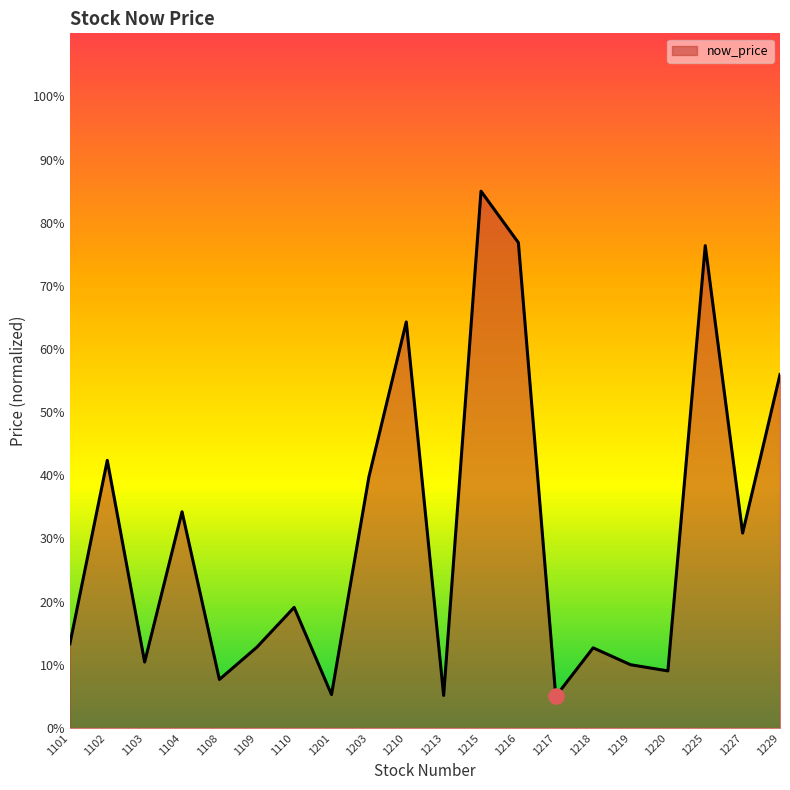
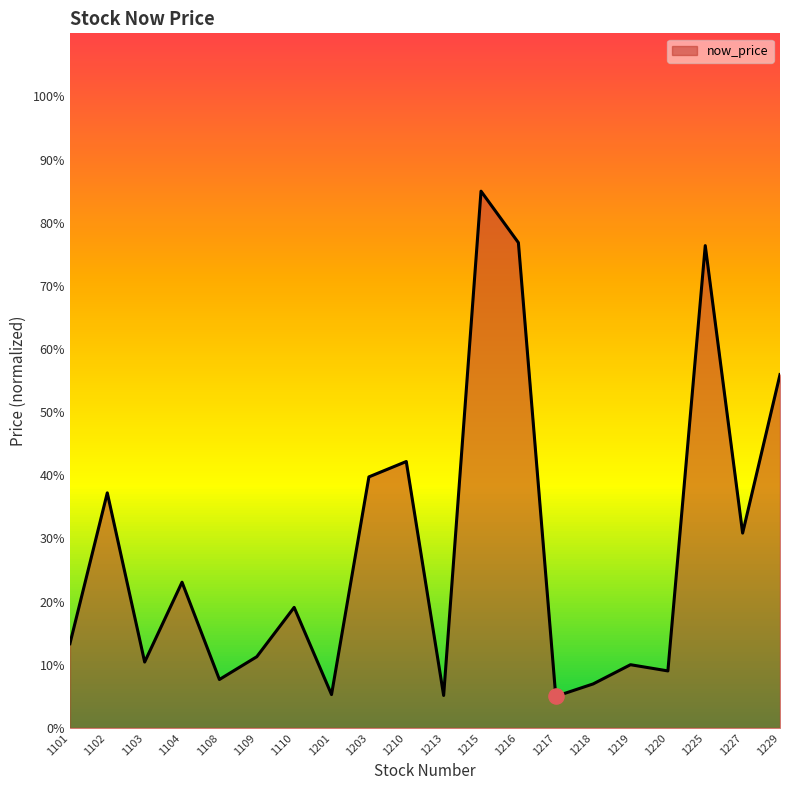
  {
    "now_price": {
      "1101": "13%",
-     "1102": "42%",
+     "1102": "37%",
      "1103": "10%",
-     "1104": "34%",
+     "1104": "23%",
      "1108": "8%",
-     "1109": "13%",
+     "1109": "11%",
      "1110": "19%",
      "1201": "5%",
      "1203": "40%",
-     "1210": "64%",
+     "1210": "42%",
      "1213": "5%",
      "1215": "85%",
      "1216": "77%",
-     "1218": "13%",
+     "1218": "7%",
      "1219": "10%",
      "1220": "9%",
      "1225": "76%",
      "1227": "31%",
      "1229": "56%"
    }
  }
